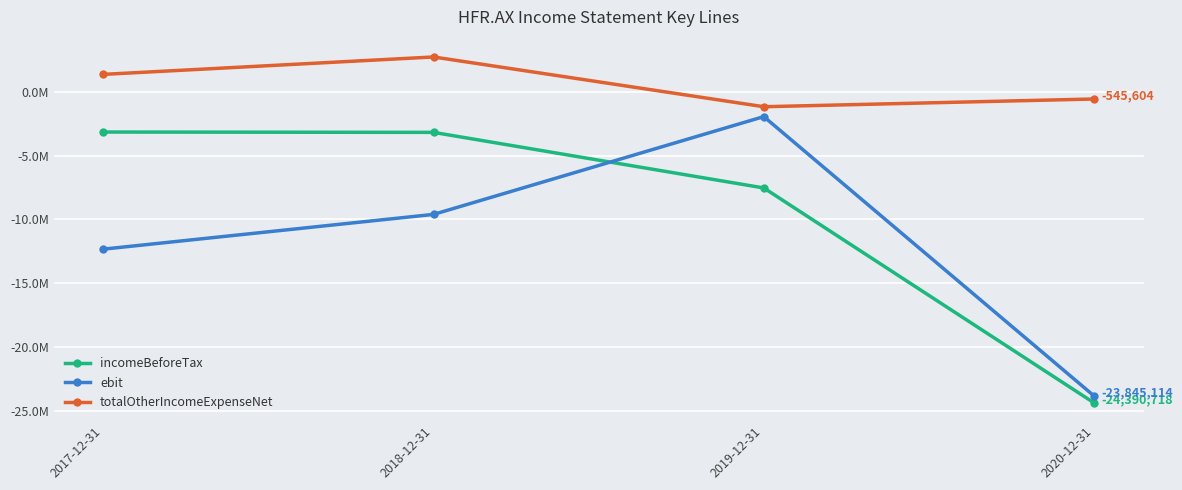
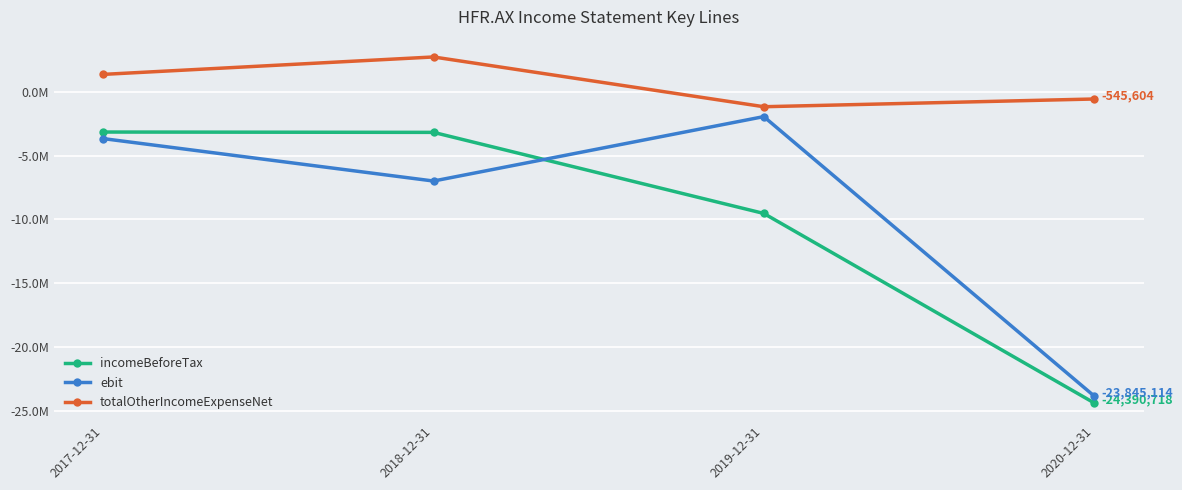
  {
    "incomeBeforeTax": {
      "2017-12-31": "-3100000",
      "2018-12-31": "-3200000",
-     "2019-12-31": "-7500000"
+     "2019-12-31": "-9500000"
    },
    "ebit": {
-     "2017-12-31": "-12300000",
-     "2018-12-31": "-9600000",
+     "2017-12-31": "-3700000",
+     "2018-12-31": "-7000000",
      "2019-12-31": "-1900000"
    },
    "totalOtherIncomeExpenseNet": {
      "2020-12-31": "-545,604"
    }
  }
